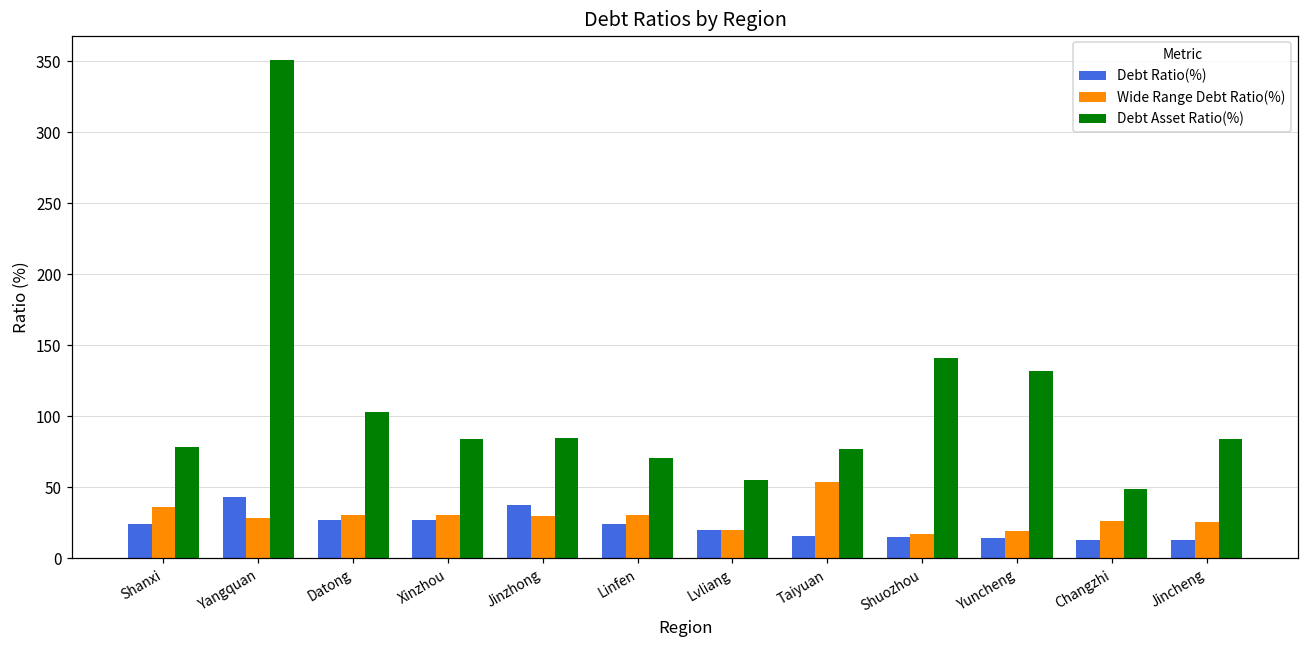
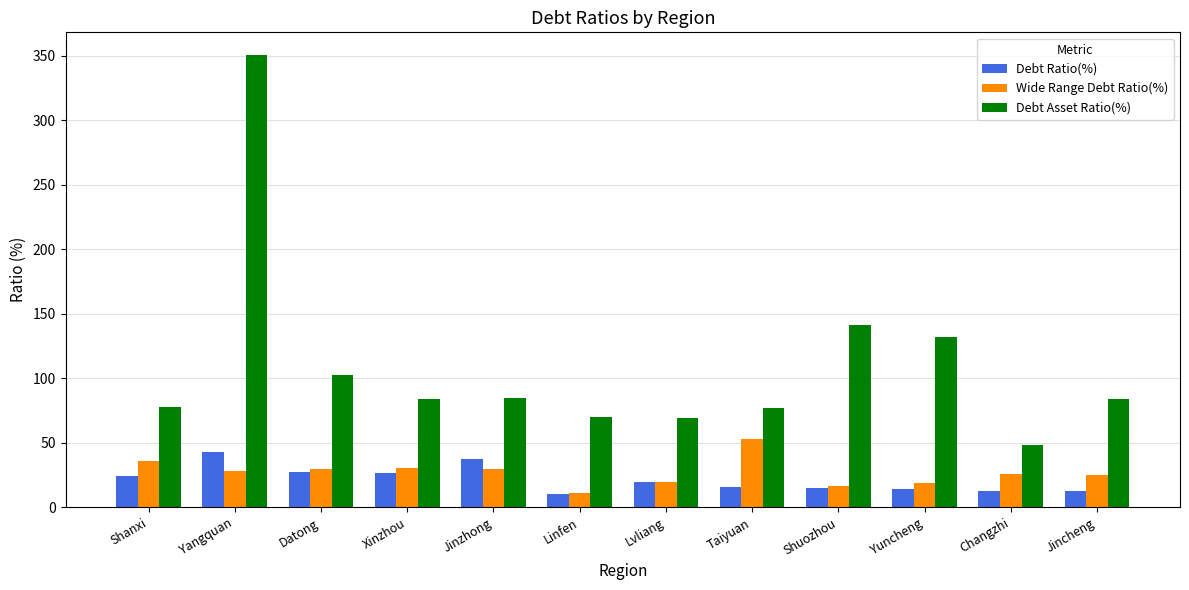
  {
    "Debt Ratio(%)": {
      "Shanxi": 24,
      "Yangquan": 43,
      "Datong": 27,
      "Xinzhou": 27,
      "Jinzhong": 37,
-     "Linfen": 24,
+     "Linfen": 10,
      "Lvliang": 19,
      "Taiyuan": 16,
      "Shuozhou": 15,
      "Yuncheng": 14,
      "Changzhi": 13,
      "Jincheng": 13
    },
    "Wide Range Debt Ratio(%)": {
      "Shanxi": 36,
      "Yangquan": 28,
      "Datong": 30,
      "Xinzhou": 30,
      "Jinzhong": 30,
-     "Linfen": 30,
+     "Linfen": 11,
      "Lvliang": 19,
      "Taiyuan": 53,
      "Shuozhou": 17,
      "Yuncheng": 19,
      "Changzhi": 26,
      "Jincheng": 25
    },
    "Debt Asset Ratio(%)": {
      "Shanxi": 78,
      "Yangquan": 351,
      "Datong": 103,
      "Xinzhou": 84,
      "Jinzhong": 85,
      "Linfen": 70,
-     "Lvliang": 55,
+     "Lvliang": 69,
      "Taiyuan": 77,
      "Shuozhou": 141,
      "Yuncheng": 132,
      "Changzhi": 49,
      "Jincheng": 84
    }
  }
